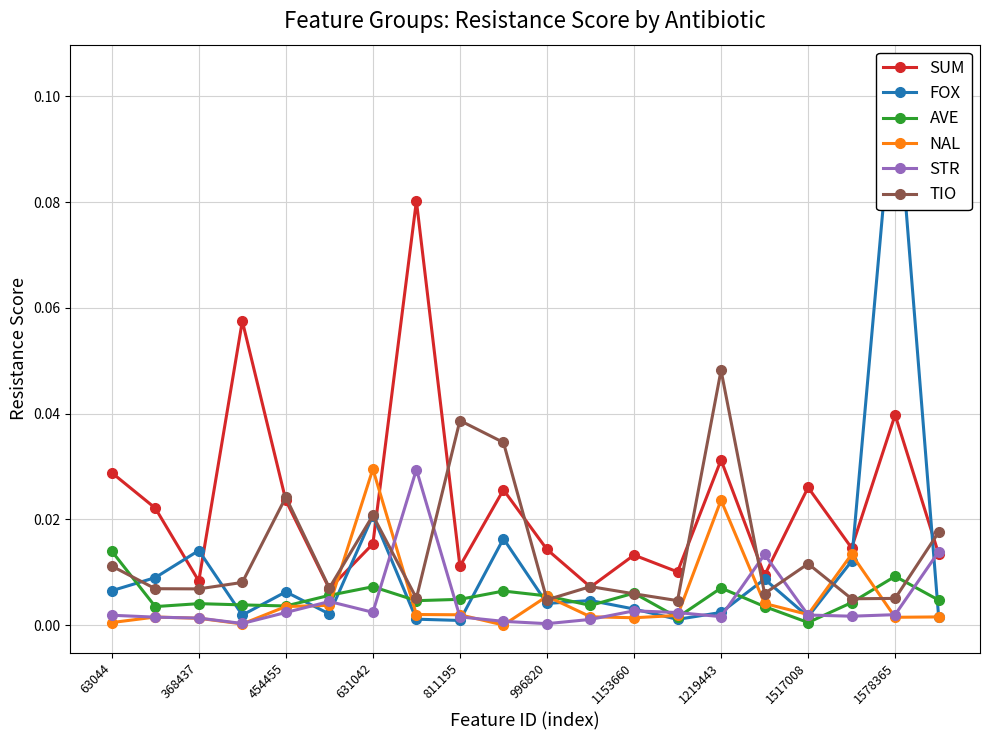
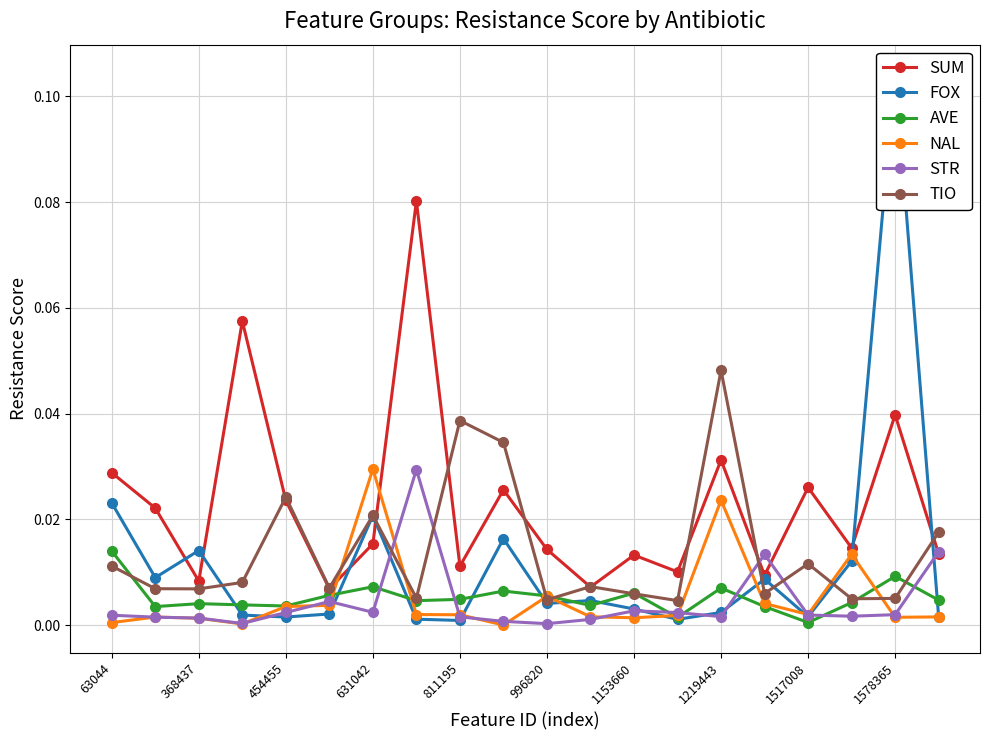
  {
    "SUM": {
      "63044": 0.029,
      "368437": 0.008,
      "454455": 0.024,
      "631042": 0.015,
      "811195": 0.011,
      "996820": 0.014,
      "1153660": 0.013,
      "1219443": 0.031,
      "1517008": 0.026,
      "1578365": 0.040
    },
    "FOX": {
-     "63044": 0.006,
+     "63044": 0.023,
      "368437": 0.014,
-     "454455": 0.006,
+     "454455": 0.002,
      "811195": 0.001,
      "996820": 0.004,
      "1219443": 0.002
    },
    "AVE": {
      "63044": 0.014,
      "368437": 0.004,
      "631042": 0.007,
      "811195": 0.005,
      "1219443": 0.007,
      "1517008": 0.000,
      "1578365": 0.009
    },
    "NAL": {
      "63044": 0.000,
      "631042": 0.030,
      "1153660": 0.001,
      "1219443": 0.024,
      "1578365": 0.001
    },
    "STR": {
      "63044": 0.002,
      "454455": 0.002,
      "631042": 0.002,
      "996820": 0.000,
      "1219443": 0.002,
      "1578365": 0.002
    },
    "TIO": {
      "63044": 0.011,
      "368437": 0.007,
      "454455": 0.024,
      "811195": 0.039,
      "996820": 0.005,
      "1219443": 0.048,
      "1517008": 0.012,
      "1578365": 0.005
    }
  }
